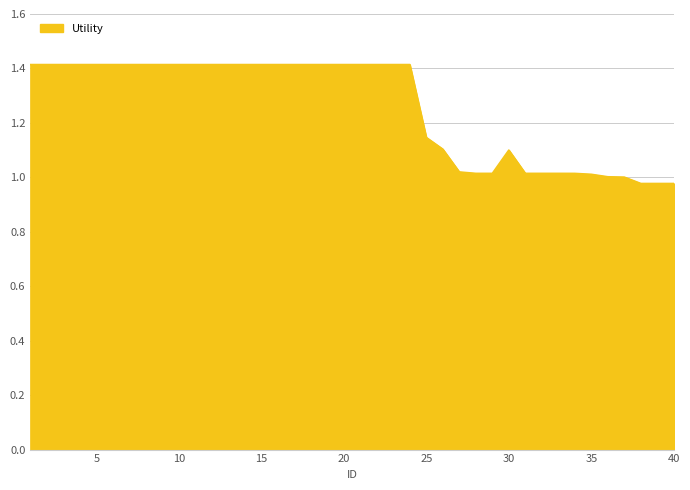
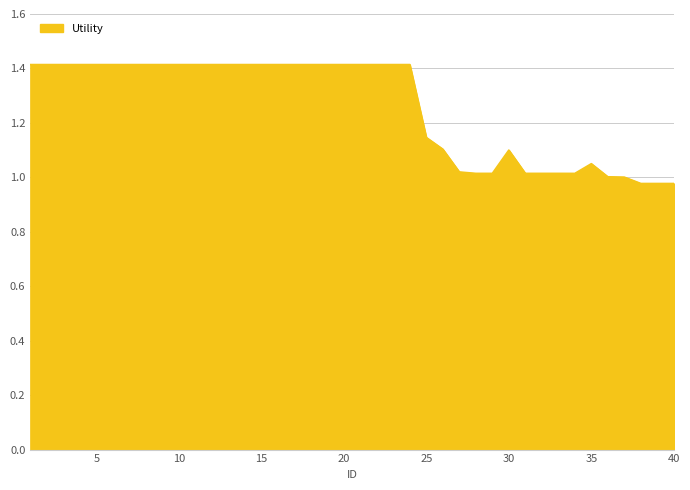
  {
    "5": 1.41,
    "10": 1.41,
    "15": 1.41,
    "20": 1.41,
    "25": 1.15,
    "30": 1.10,
-   "35": 1.01,
+   "35": 1.05,
    "40": 0.98
  }
